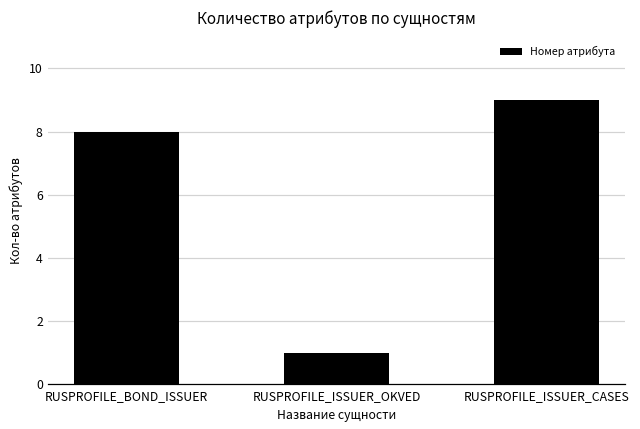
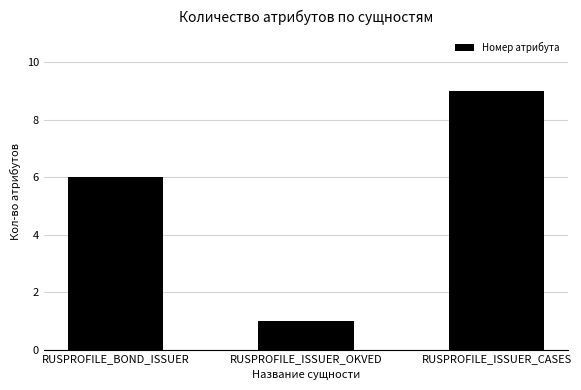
  {
-   "RUSPROFILE_BOND_ISSUER": 8,
+   "RUSPROFILE_BOND_ISSUER": 6,
    "RUSPROFILE_ISSUER_OKVED": 1,
    "RUSPROFILE_ISSUER_CASES": 9
  }
